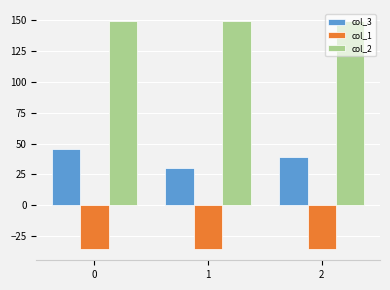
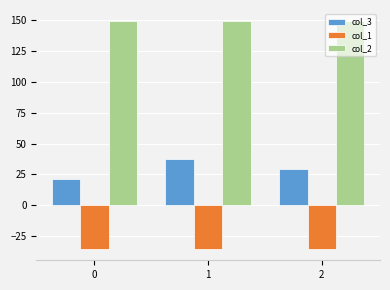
  {
    "col_3": {
-     "0": 46,
-     "1": 30,
-     "2": 40
+     "0": 21,
+     "1": 38,
+     "2": 29
    },
    "col_1": {
      "0": -35,
      "1": -35,
      "2": -35
    },
    "col_2": {
      "0": 149,
      "1": 149
    }
  }
